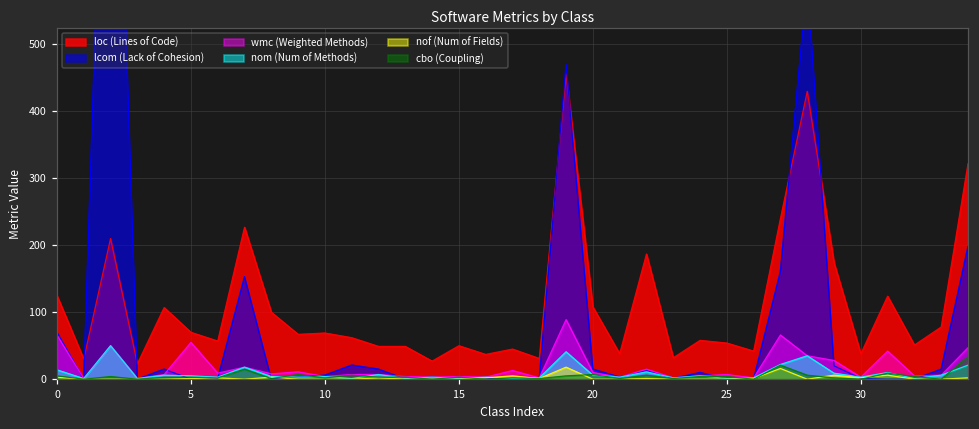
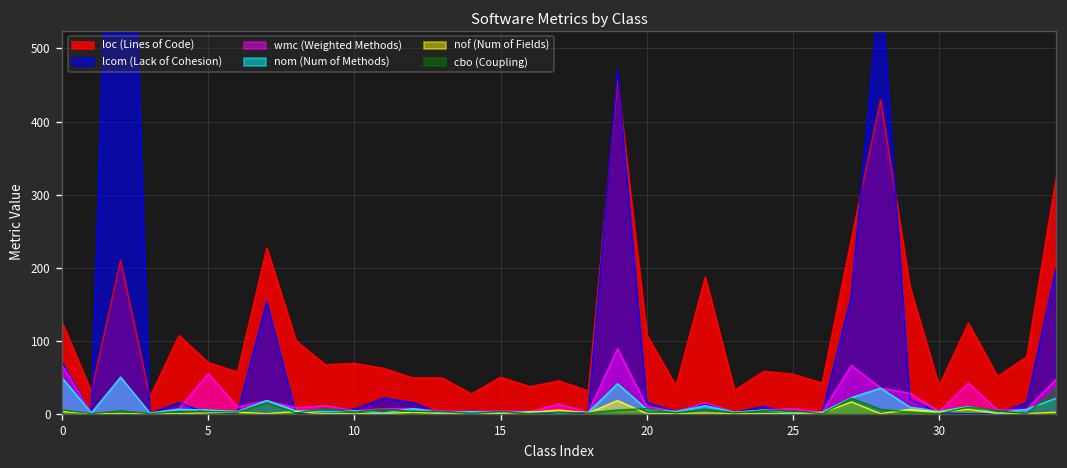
  {
    "loc (Lines of Code)": {
      "0": 130,
      "5": 70,
      "10": 70,
      "15": 50,
      "20": 110,
      "25": 50,
      "30": 40
    },
    "lcom (Lack of Cohesion)": {
      "20": 20
    },
    "wmc (Weighted Methods)": {
      "5": 60
    },
    "nom (Num of Methods)": {
-     "0": 10
+     "0": 50
    },
    "nof (Num of Fields)": {
      "20": 0
    }
  }
